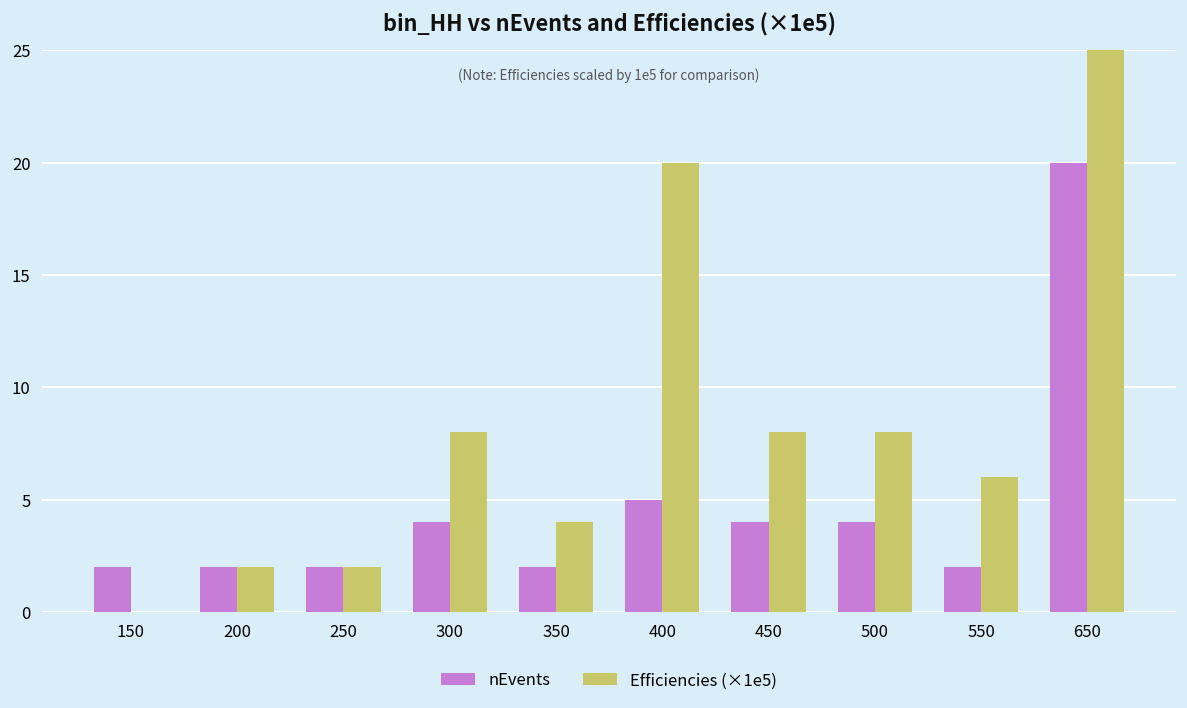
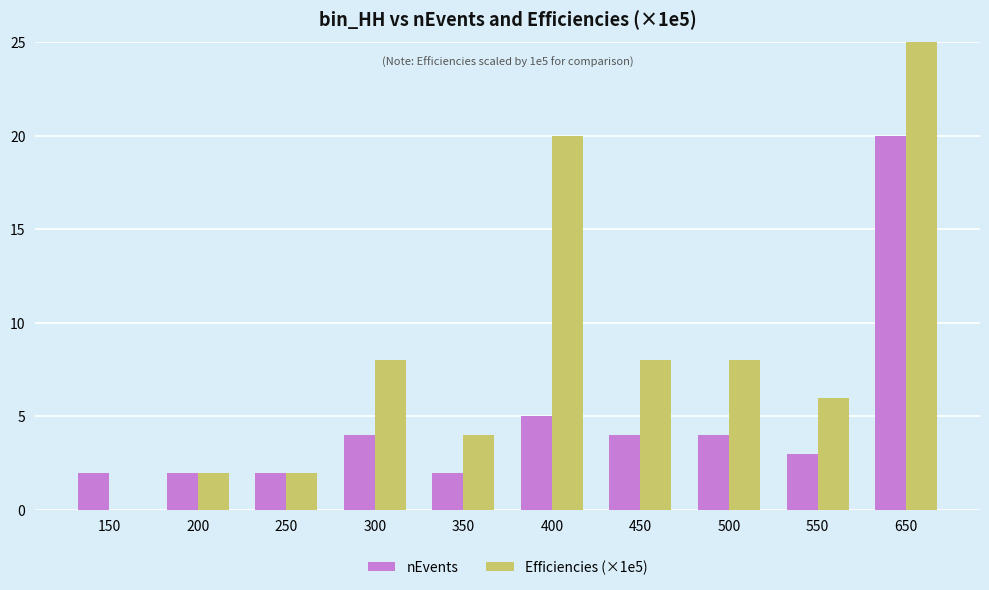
  {
    "nEvents": {
      "150": 2,
      "200": 2,
      "250": 2,
      "300": 4,
      "350": 2,
      "400": 5,
      "450": 4,
      "500": 4,
-     "550": 2,
+     "550": 3,
      "650": 20
    },
    "Efficiencies (×1e5)": {
      "150": 0,
      "200": 2,
      "250": 2,
      "300": 8,
      "350": 4,
      "400": 20,
      "450": 8,
      "500": 8,
      "550": 6
    }
  }
